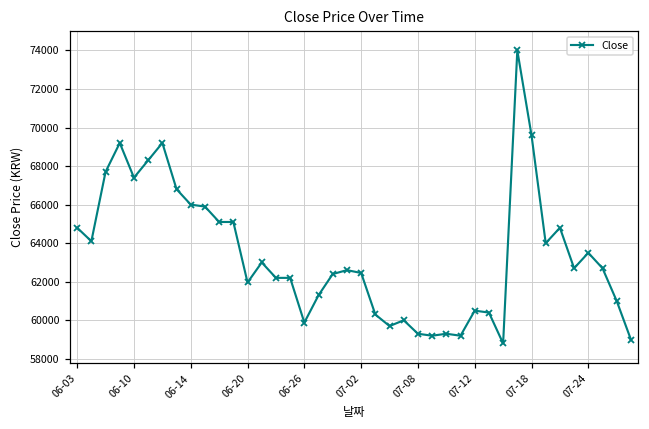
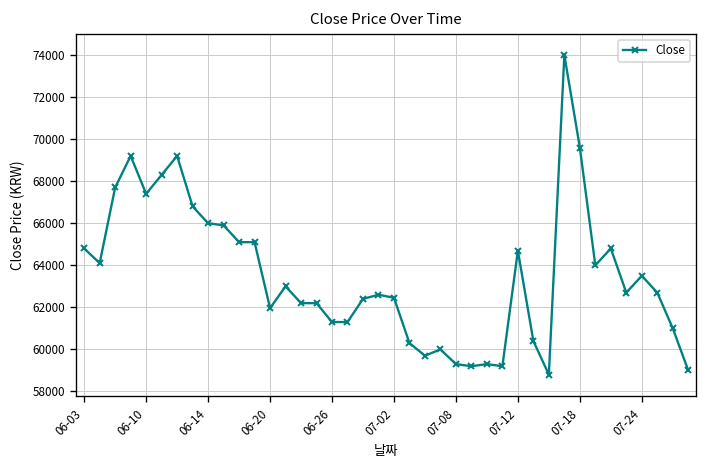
  {
    "06-03": 64800,
    "06-10": 67400,
    "06-14": 66000,
    "06-20": 62000,
-   "06-26": 59900,
+   "06-26": 61300,
    "07-02": 62500,
    "07-08": 59300,
-   "07-12": 60500,
+   "07-12": 64700,
    "07-18": 69600,
    "07-24": 63500
  }
